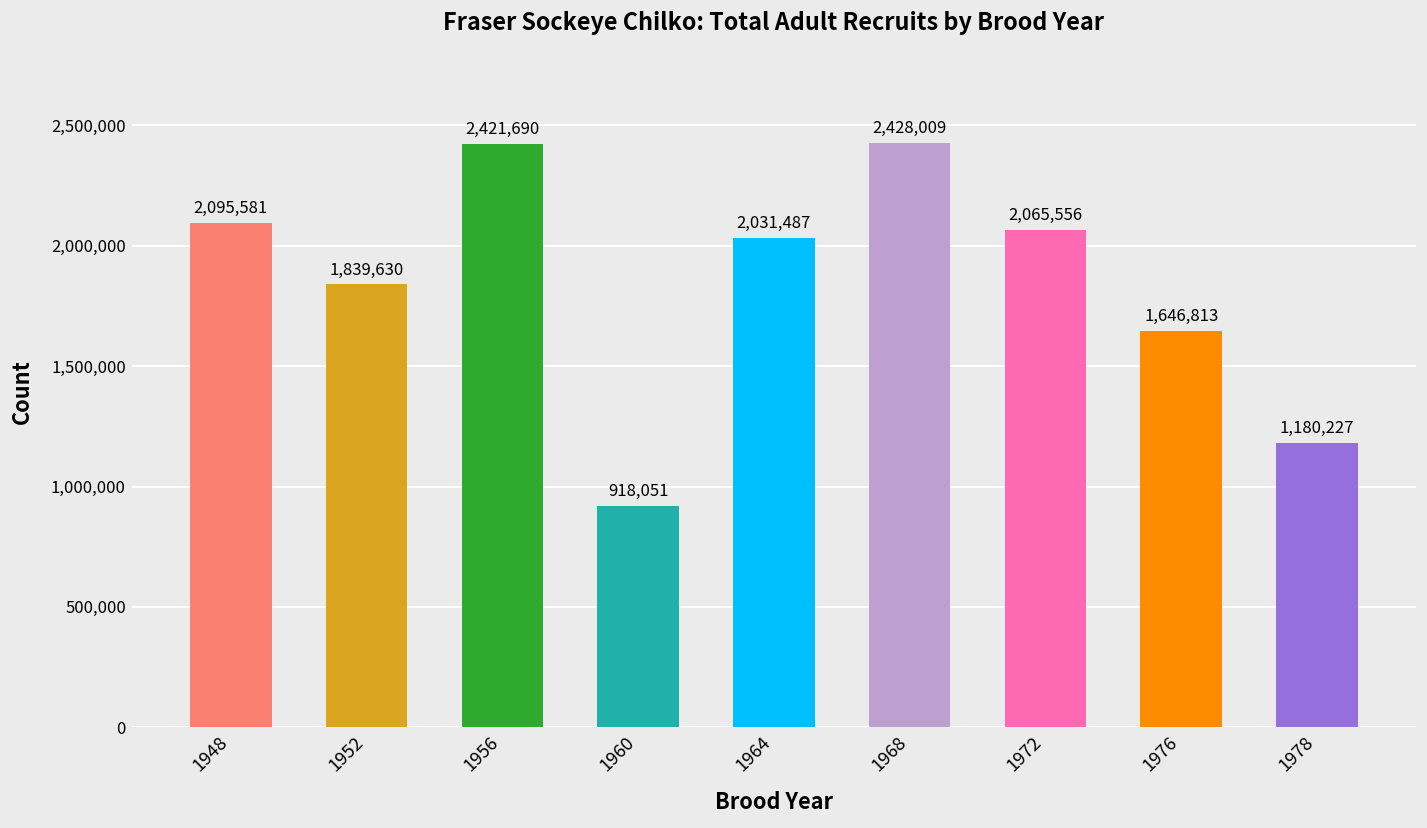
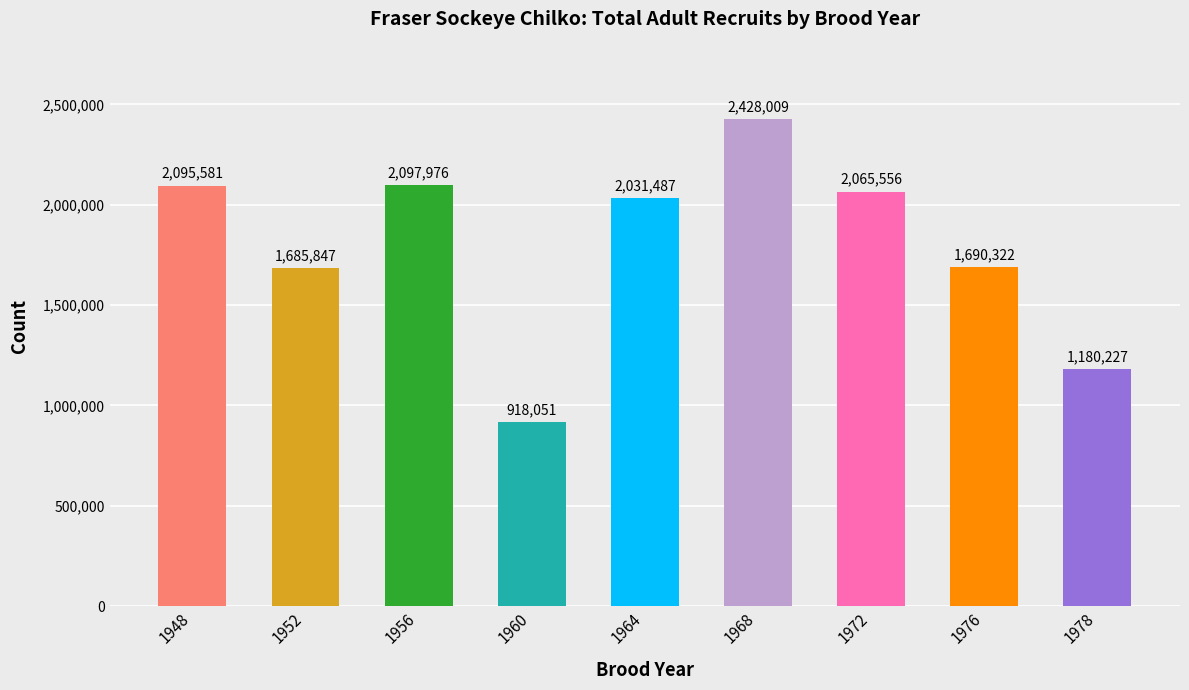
  {
    "1948": "2,095,581",
-   "1952": "1,839,630",
-   "1956": "2,421,690",
+   "1952": "1,685,847",
+   "1956": "2,097,976",
    "1960": "918,051",
    "1964": "2,031,487",
    "1968": "2,428,009",
    "1972": "2,065,556",
-   "1976": "1,646,813",
+   "1976": "1,690,322",
    "1978": "1,180,227"
  }
